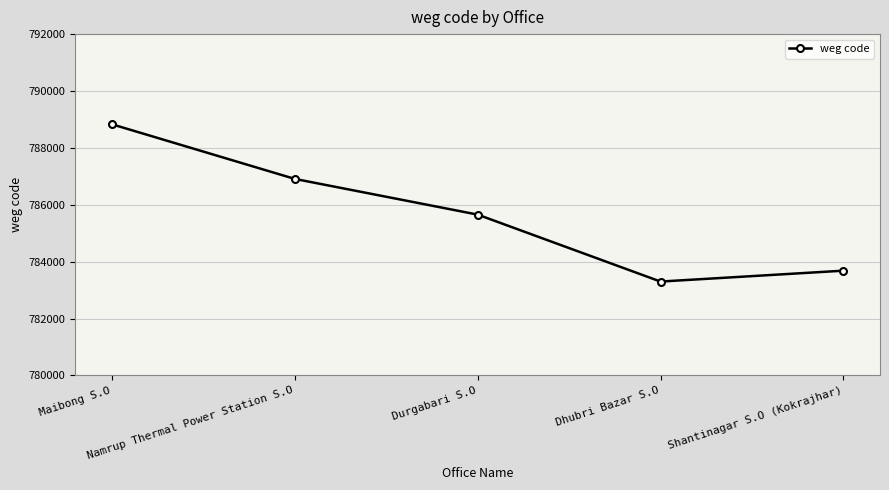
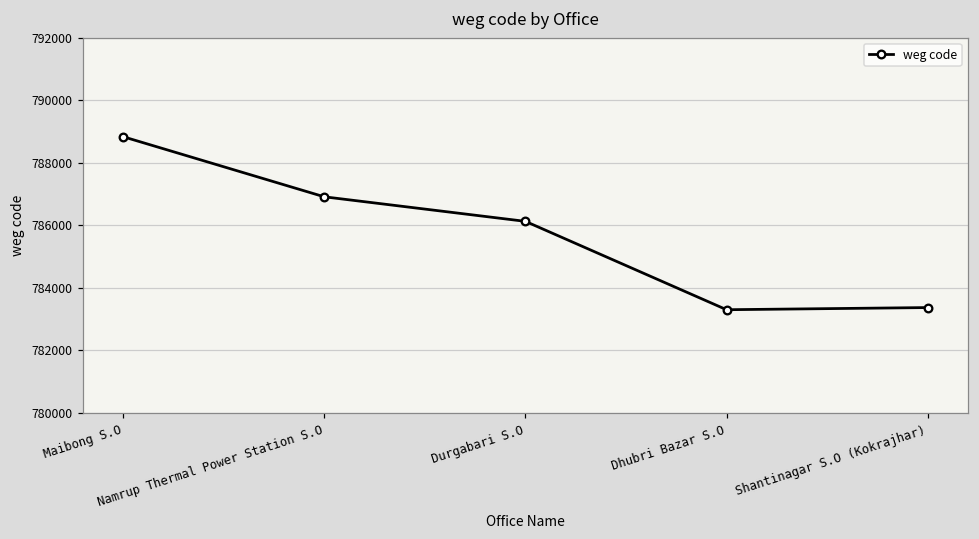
  {
    "Maibong S.O": 788800,
    "Namrup Thermal Power Station S.O": 786900,
-   "Durgabari S.O": 785700,
+   "Durgabari S.O": 786100,
    "Dhubri Bazar S.O": 783300,
-   "Shantinagar S.O (Kokrajhar)": 783700
+   "Shantinagar S.O (Kokrajhar)": 783400
  }
